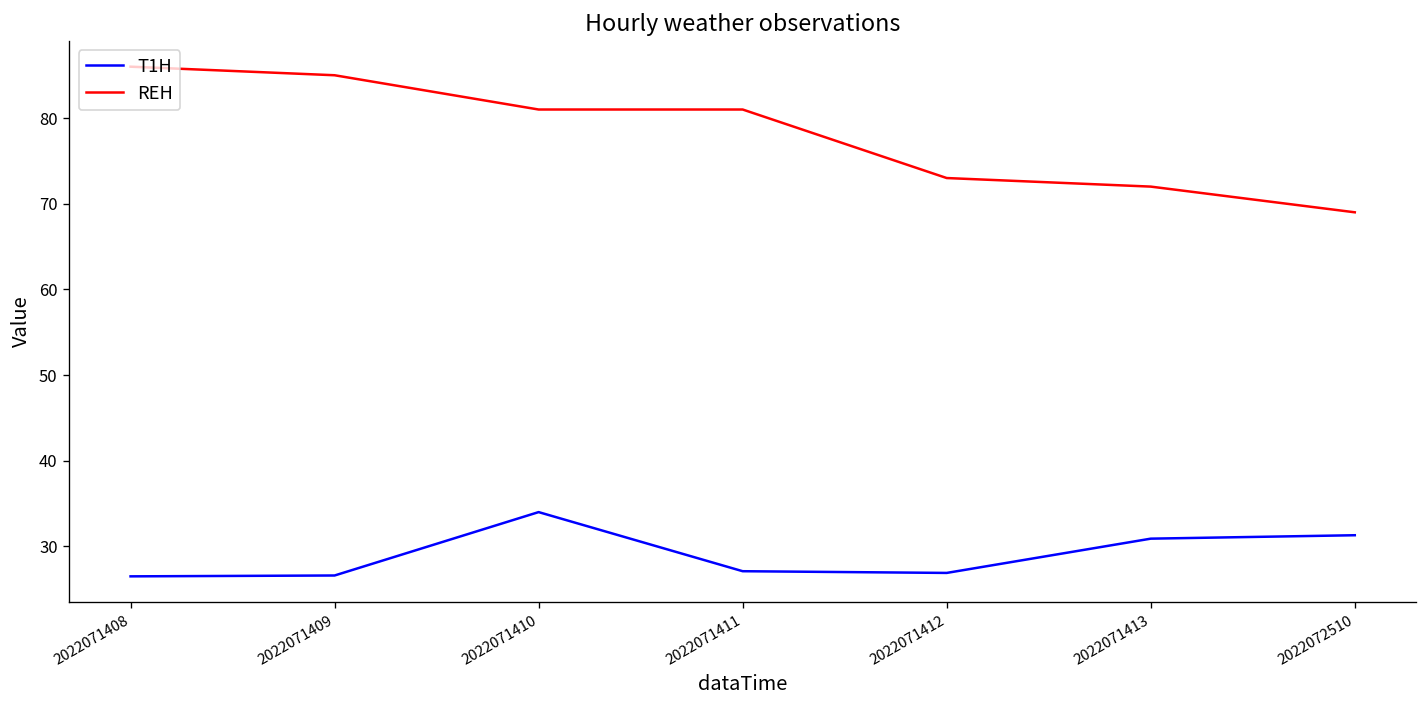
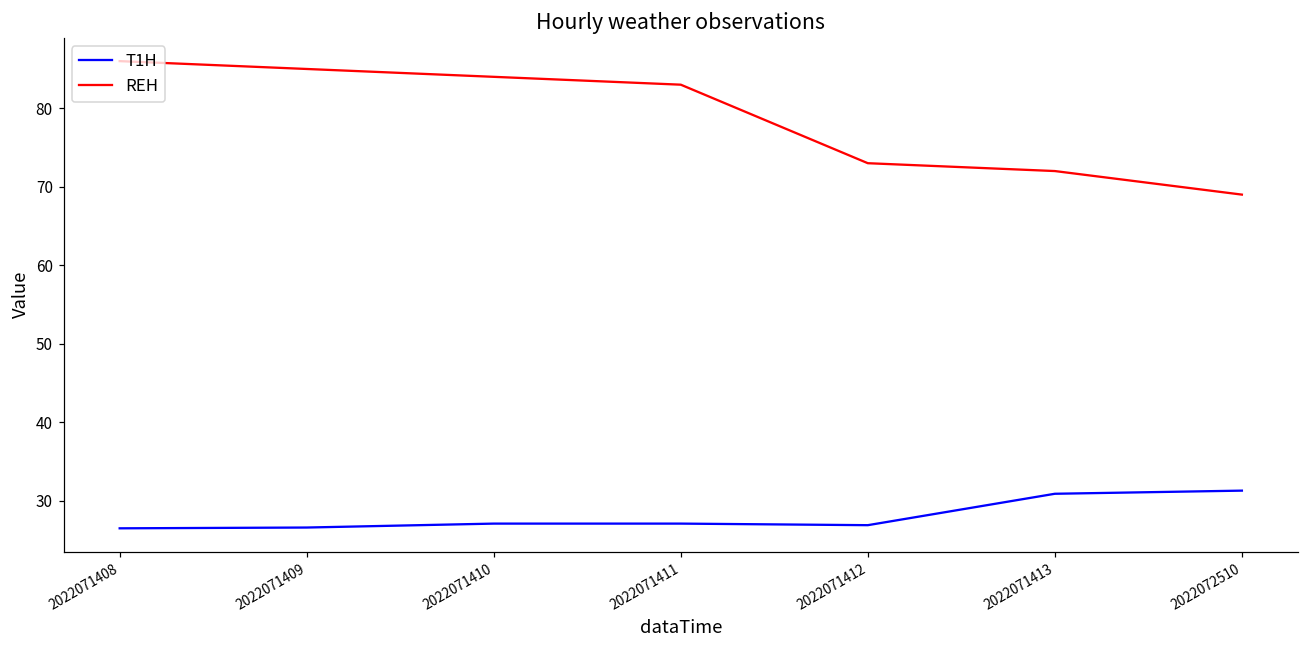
  {
    "T1H": {
      "2022071408": 27,
      "2022071409": 27,
-     "2022071410": 34,
+     "2022071410": 27,
      "2022071411": 27,
      "2022071412": 27,
      "2022071413": 31,
      "2022072510": 31
    },
    "REH": {
      "2022071409": 85,
-     "2022071410": 81,
-     "2022071411": 81,
+     "2022071410": 84,
+     "2022071411": 83,
      "2022071412": 73,
      "2022071413": 72,
      "2022072510": 69
    }
  }
